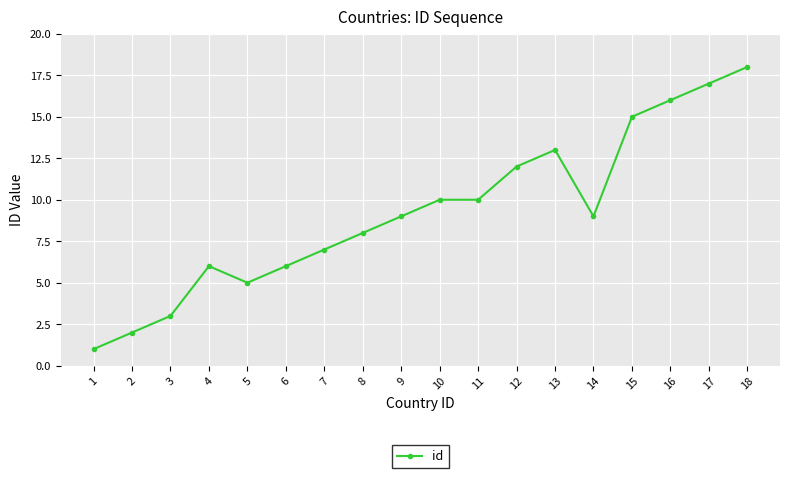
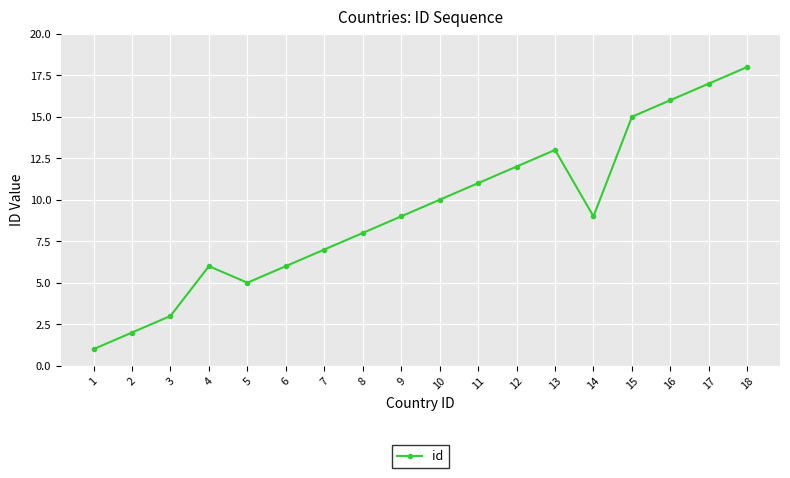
  {
    "1": 1,
    "2": 2,
    "3": 3,
    "4": 6,
    "5": 5,
    "6": 6,
    "7": 7,
    "8": 8,
    "9": 9,
    "10": 10,
-   "11": 10,
+   "11": 11,
    "12": 12,
    "13": 13,
    "14": 9,
    "15": 15,
    "16": 16,
    "17": 17,
    "18": 18
  }
